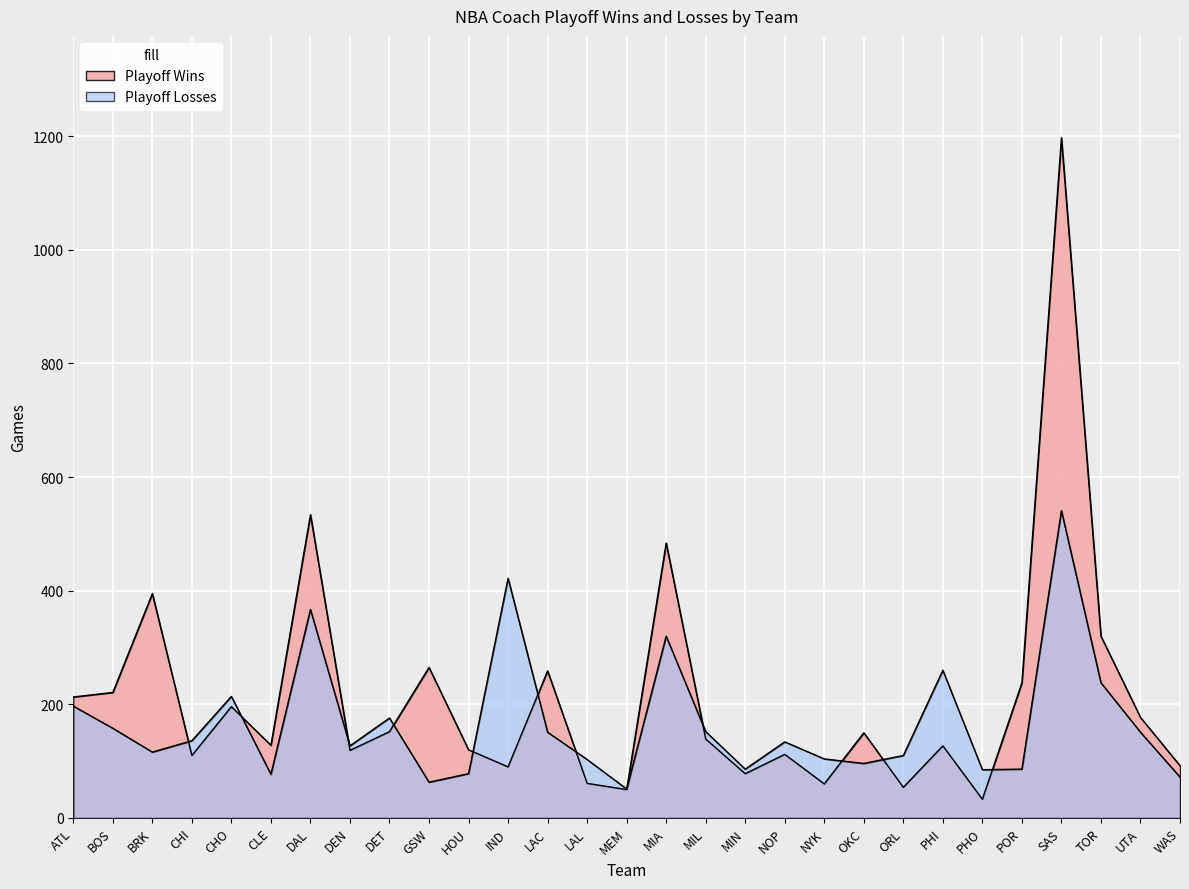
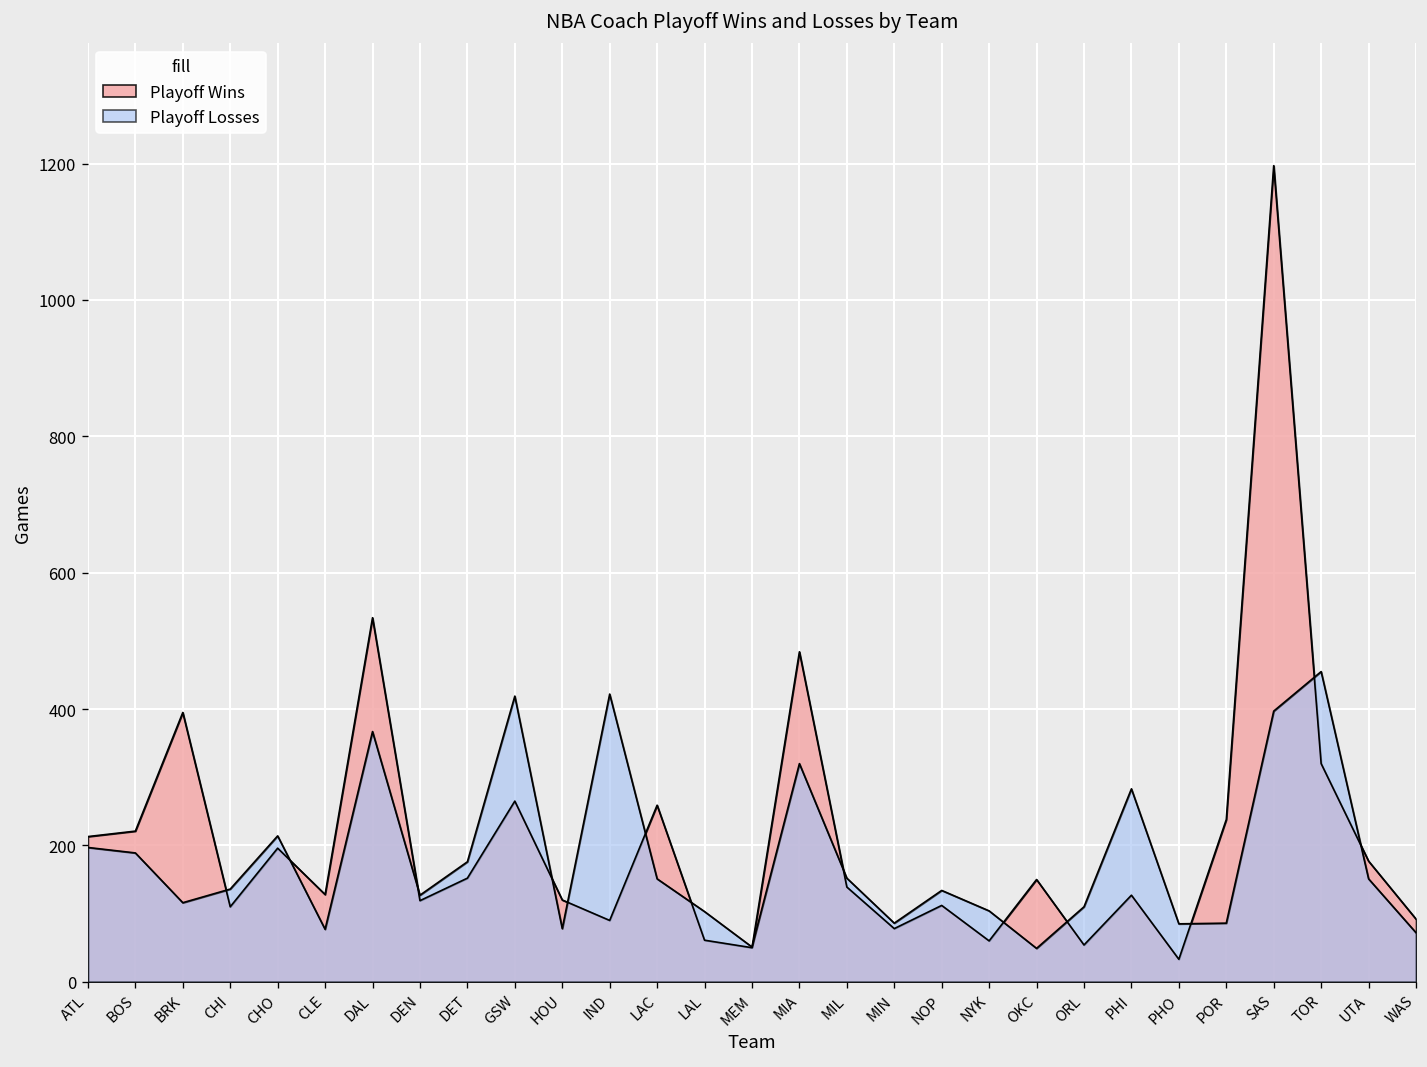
  {
    "Playoff Wins": {
      "ATL": 210,
      "BOS": 220,
      "BRK": 400,
      "CHI": 110,
      "CHO": 200,
      "CLE": 130,
      "DAL": 530,
      "DEN": 120,
      "DET": 150,
      "GSW": 270,
      "HOU": 120,
      "IND": 90,
      "LAC": 260,
      "LAL": 60,
      "MIA": 480,
      "MIL": 140,
      "MIN": 80,
      "NOP": 110,
      "NYK": 60,
      "OKC": 150,
      "ORL": 50,
      "PHI": 130,
      "PHO": 30,
      "POR": 240,
      "SAS": 1200,
      "TOR": 320,
      "UTA": 180,
      "WAS": 90
    },
    "Playoff Losses": {
      "ATL": 200,
-     "BOS": 160,
+     "BOS": 190,
      "BRK": 120,
      "CHI": 140,
      "CHO": 210,
      "CLE": 80,
      "DAL": 370,
      "DEN": 130,
      "DET": 180,
-     "GSW": 60,
+     "GSW": 420,
      "HOU": 80,
      "IND": 420,
      "LAC": 150,
      "LAL": 100,
      "MIA": 320,
      "MIL": 150,
      "MIN": 90,
      "NOP": 130,
      "NYK": 100,
-     "OKC": 100,
+     "OKC": 50,
      "ORL": 110,
-     "PHI": 260,
+     "PHI": 280,
      "PHO": 90,
      "POR": 90,
-     "SAS": 540,
-     "TOR": 240,
+     "SAS": 400,
+     "TOR": 460,
      "UTA": 150,
      "WAS": 70
    }
  }
